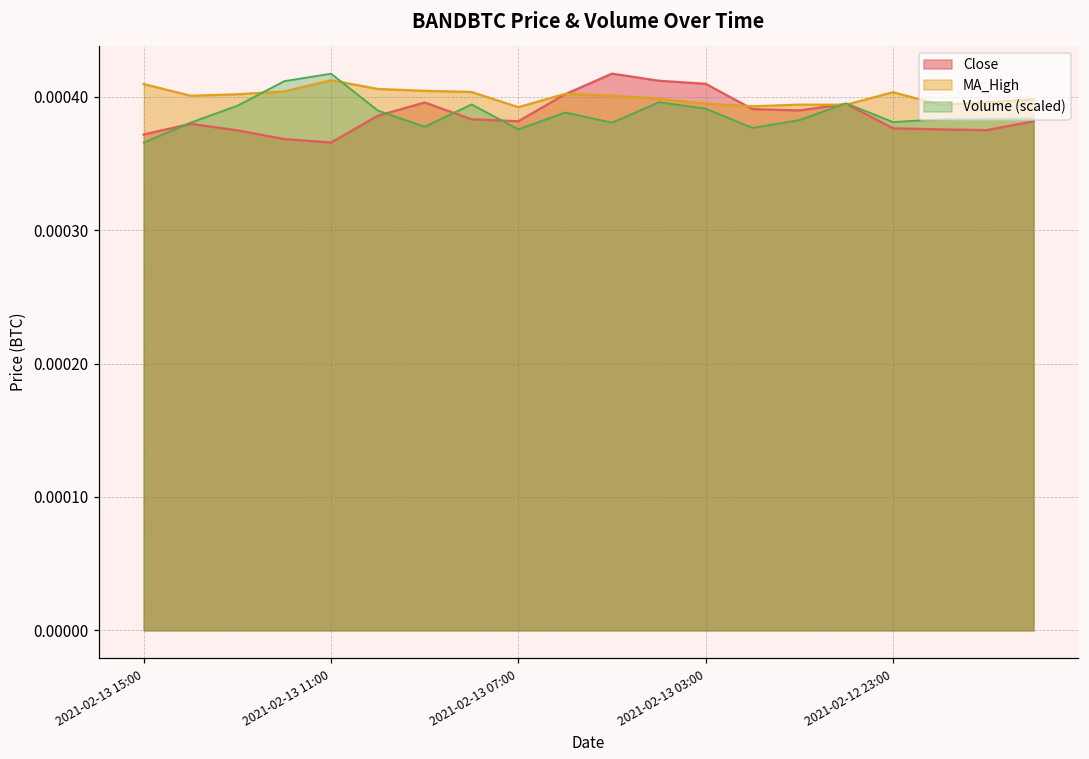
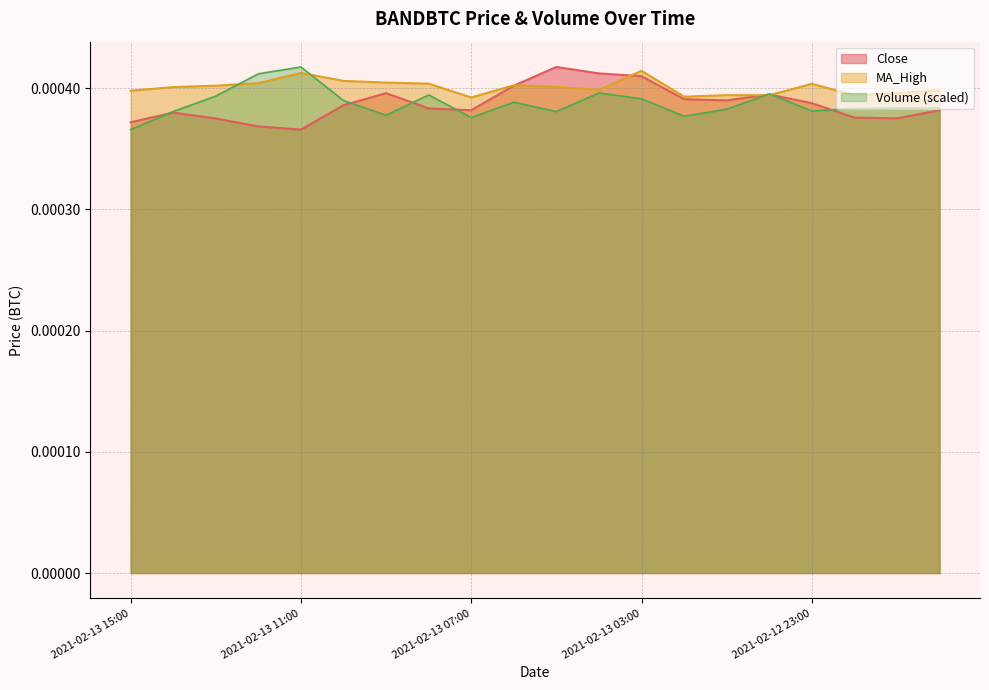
  {
    "Close": {
      "2021-02-13 15:00": 0.000372,
      "2021-02-13 11:00": 0.000366,
      "2021-02-13 07:00": 0.000382,
      "2021-02-13 03:00": 0.000410,
-     "2021-02-12 23:00": 0.000376
+     "2021-02-12 23:00": 0.000388
    },
    "MA_High": {
-     "2021-02-13 15:00": 0.000410,
+     "2021-02-13 15:00": 0.000398,
      "2021-02-13 11:00": 0.000412,
      "2021-02-13 07:00": 0.000392,
-     "2021-02-13 03:00": 0.000395,
+     "2021-02-13 03:00": 0.000414,
      "2021-02-12 23:00": 0.000403
    },
    "Volume (scaled)": {
      "2021-02-13 15:00": 0.000366,
      "2021-02-13 11:00": 0.000417,
      "2021-02-13 07:00": 0.000376,
      "2021-02-13 03:00": 0.000391,
      "2021-02-12 23:00": 0.000381
    }
  }
